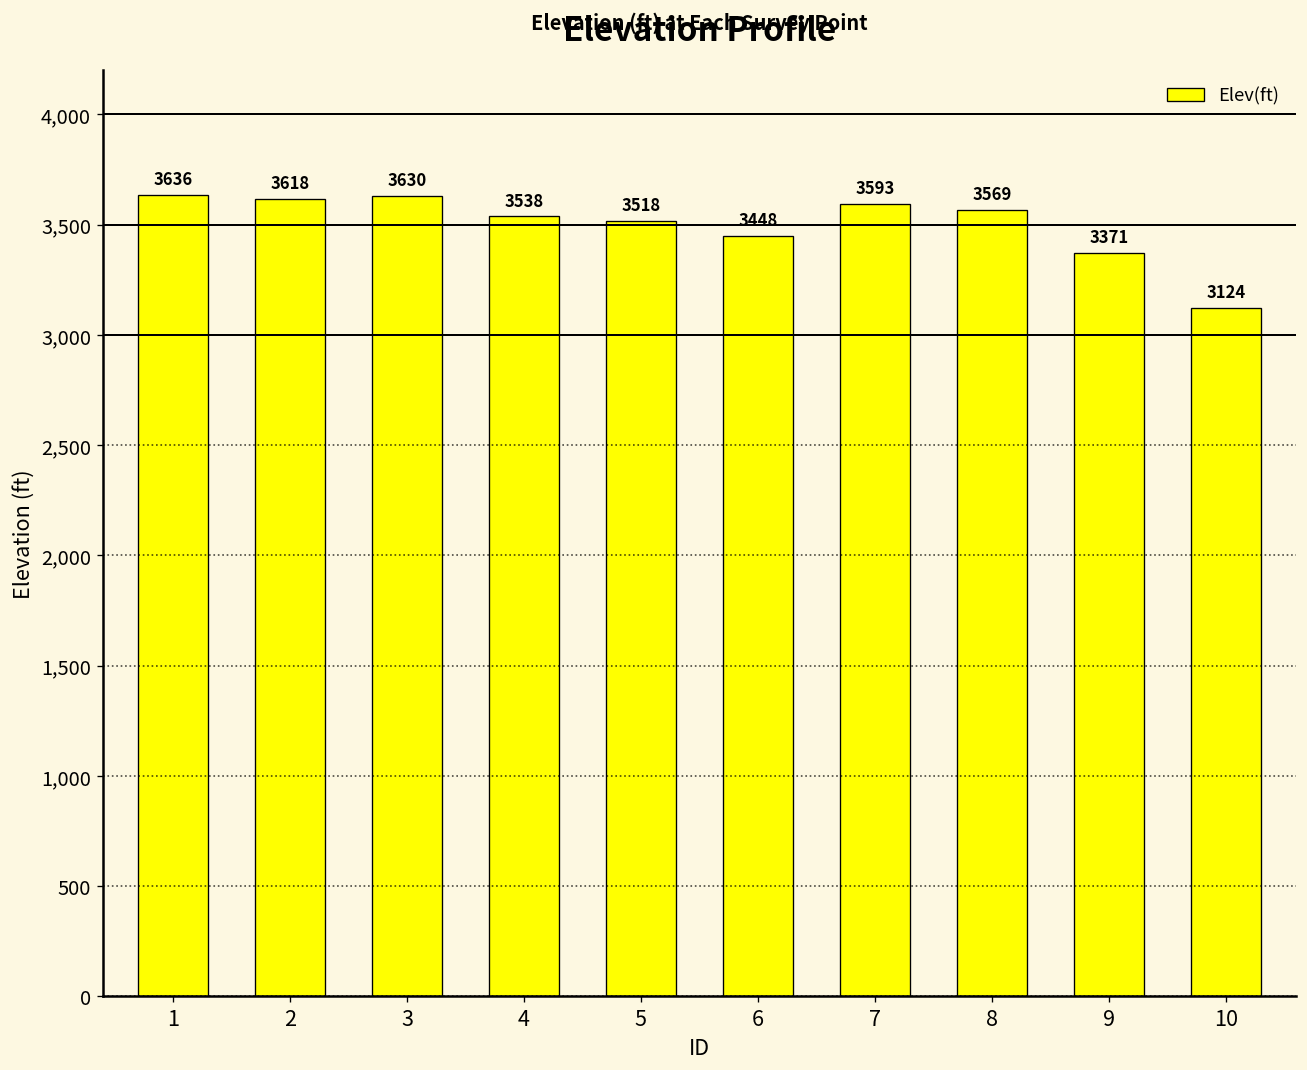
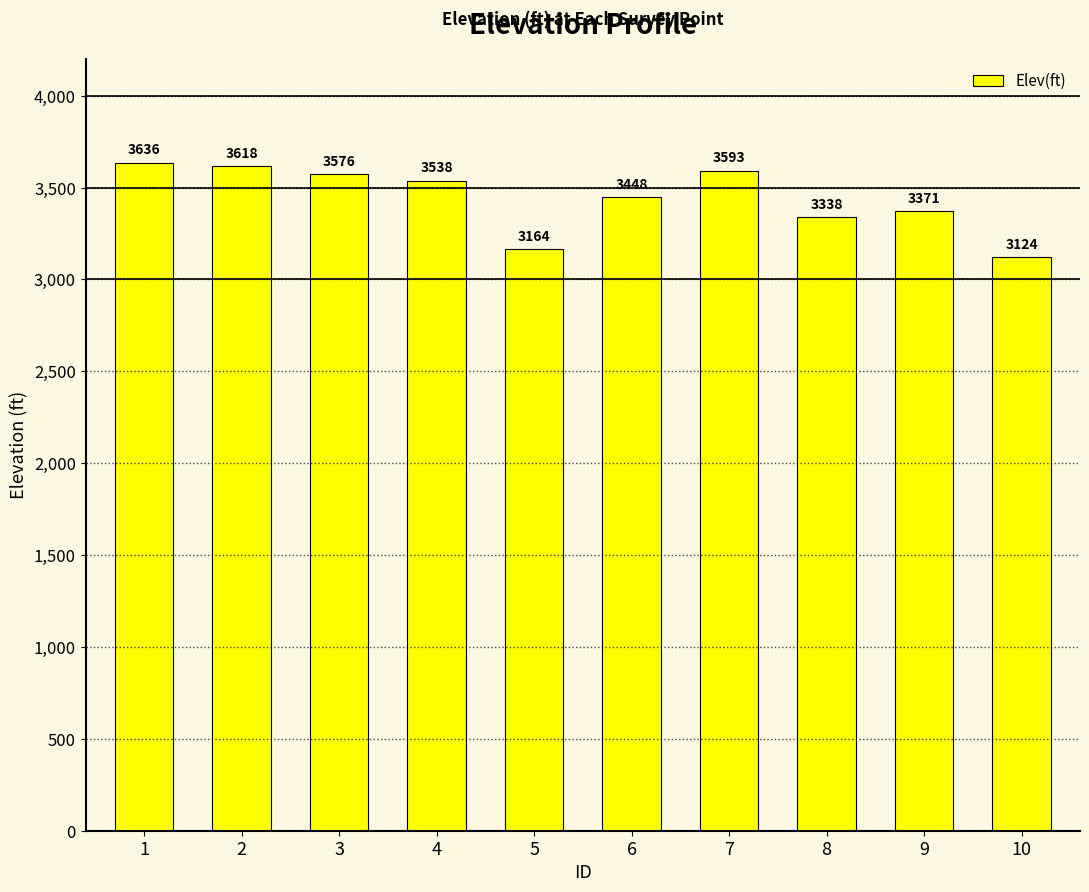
  {
    "1": 3636,
    "2": 3618,
-   "3": 3630,
+   "3": 3576,
    "4": 3538,
-   "5": 3518,
+   "5": 3164,
    "6": 3448,
    "7": 3593,
-   "8": 3569,
+   "8": 3338,
    "9": 3371,
    "10": 3124
  }
